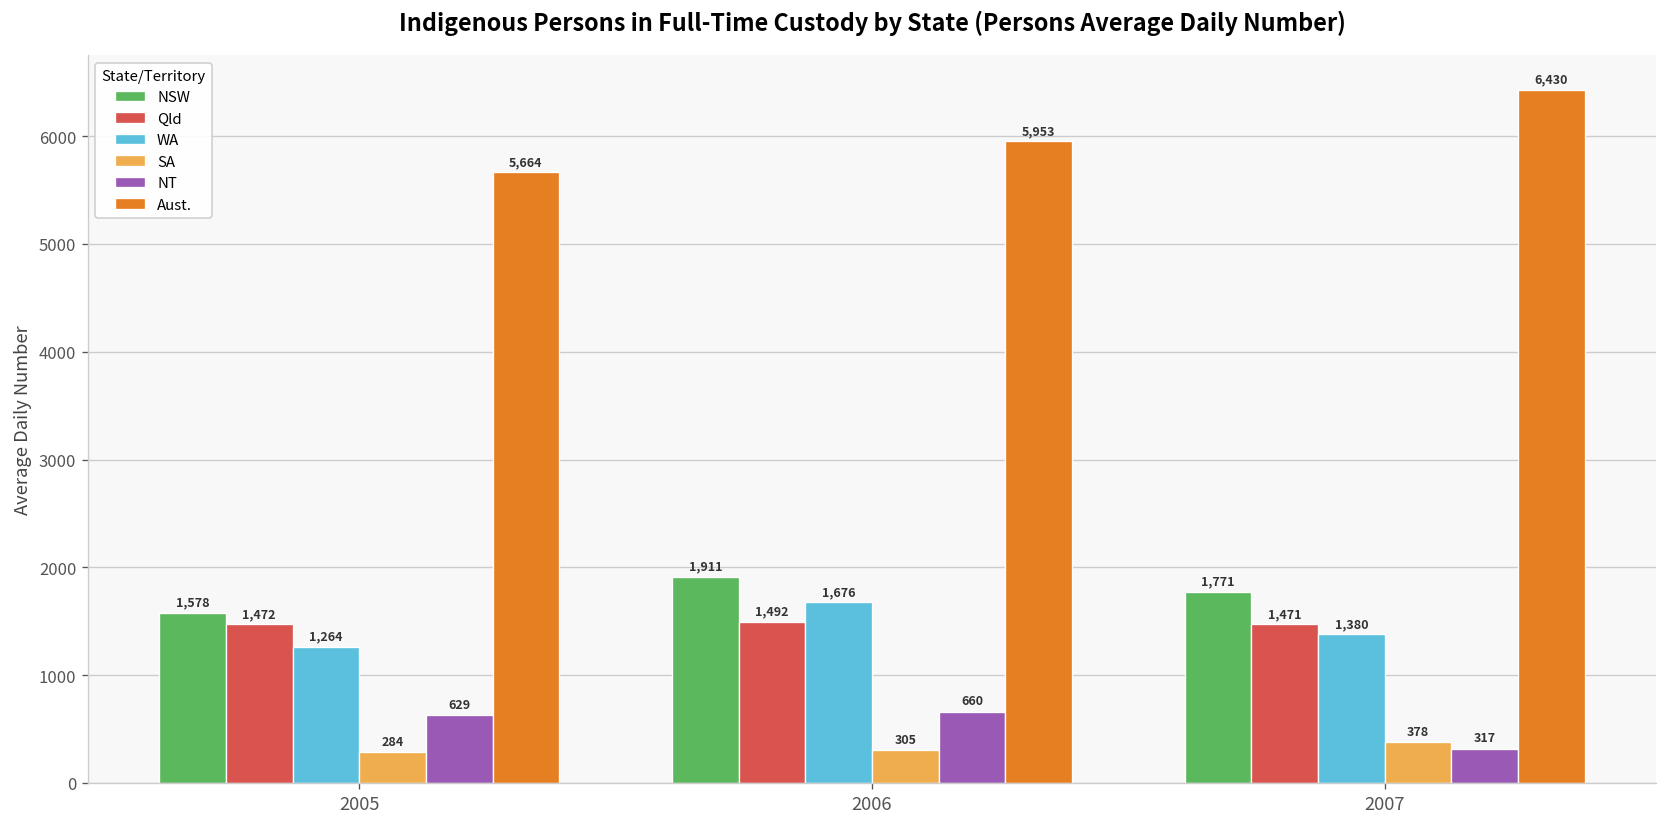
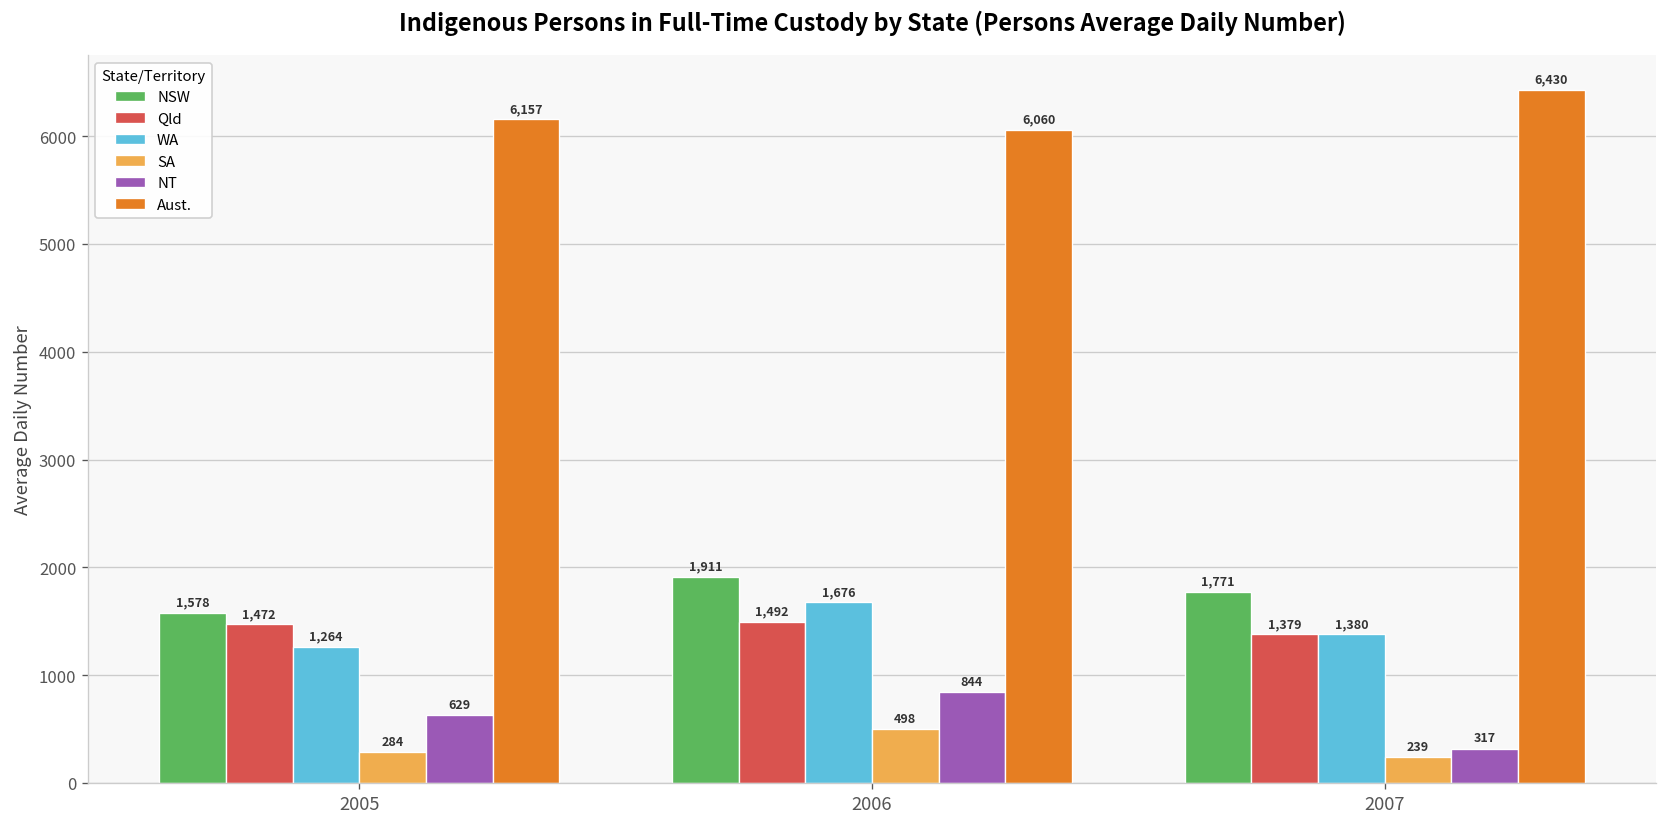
  {
    "NSW": {
      "2005": "1,578",
      "2006": "1,911",
      "2007": "1,771"
    },
    "Qld": {
      "2005": "1,472",
      "2006": "1,492",
-     "2007": "1,471"
+     "2007": "1,379"
    },
    "WA": {
      "2005": "1,264",
      "2006": "1,676",
      "2007": "1,380"
    },
    "SA": {
      "2005": "284",
-     "2006": "305",
-     "2007": "378"
+     "2006": "498",
+     "2007": "239"
    },
    "NT": {
      "2005": "629",
-     "2006": "660",
+     "2006": "844",
      "2007": "317"
    },
    "Aust.": {
-     "2005": "5,664",
-     "2006": "5,953",
+     "2005": "6,157",
+     "2006": "6,060",
      "2007": "6,430"
    }
  }
